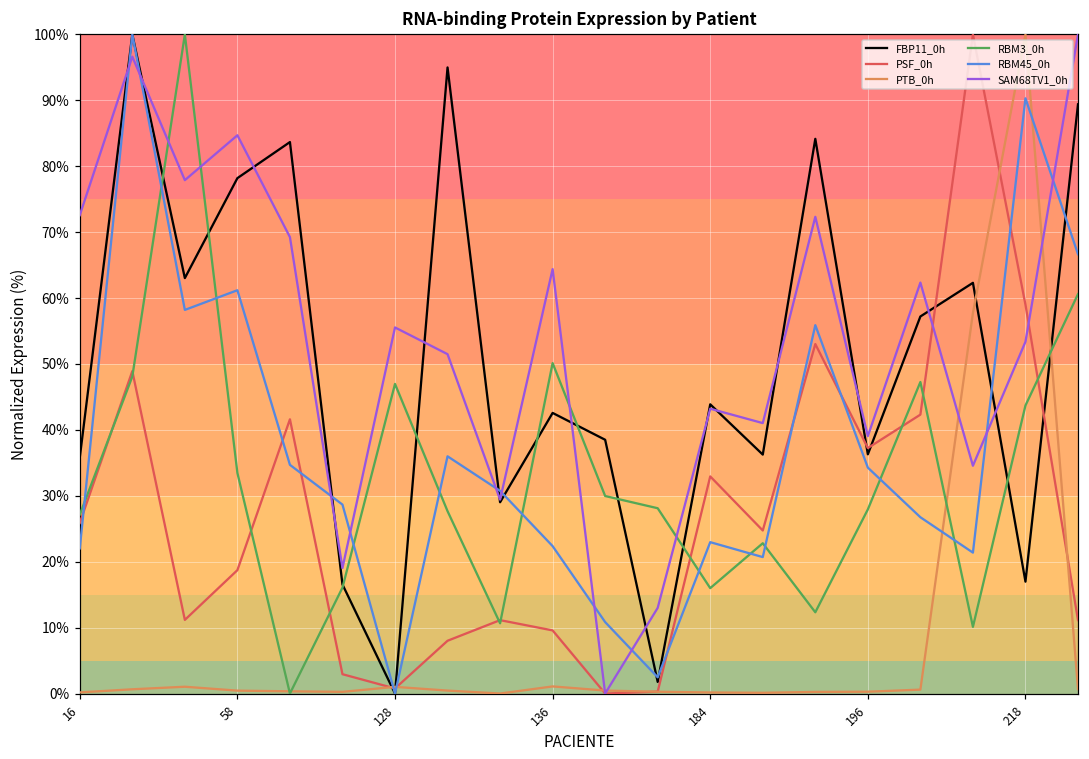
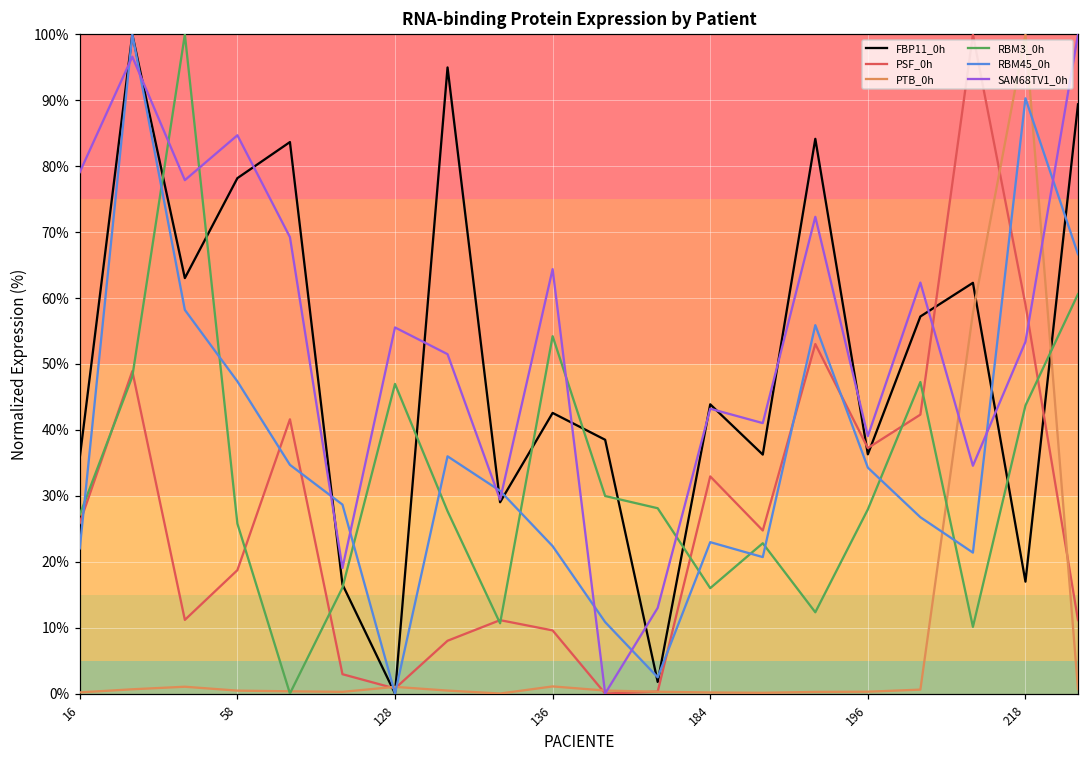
  {
    "FBP11_0h": {
      "16": "36%",
      "58": "78%",
      "136": "43%",
      "184": "44%",
      "196": "36%",
      "218": "17%"
    },
    "RBM3_0h": {
      "16": "27%",
-     "58": "33%",
+     "58": "26%",
      "128": "47%",
-     "136": "50%",
+     "136": "54%",
      "184": "16%",
      "196": "28%",
      "218": "44%"
    },
    "RBM45_0h": {
      "16": "22%",
-     "58": "61%",
+     "58": "47%",
      "136": "22%",
      "184": "23%",
      "196": "34%",
      "218": "90%"
    },
    "SAM68TV1_0h": {
-     "16": "73%",
+     "16": "79%",
      "58": "85%",
      "128": "56%",
      "136": "64%",
      "184": "43%",
      "196": "39%",
      "218": "53%"
    }
  }
